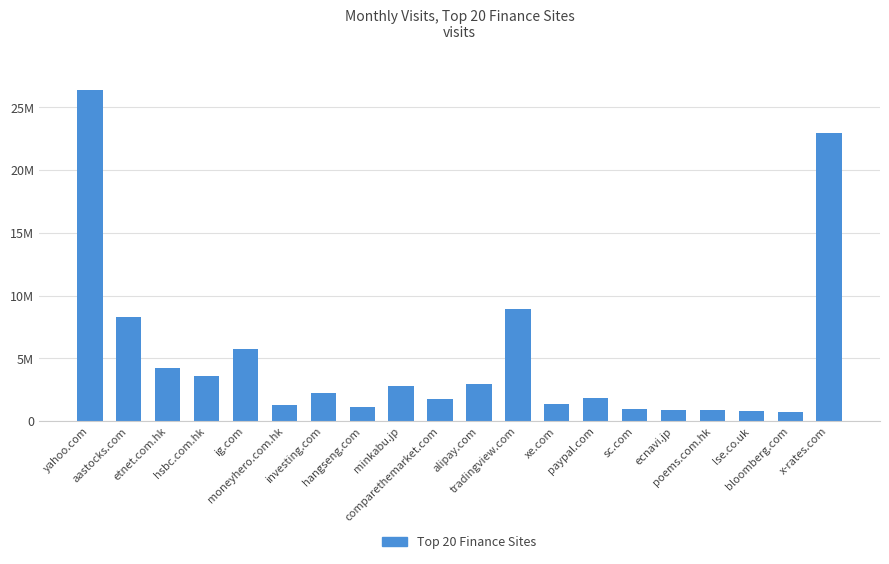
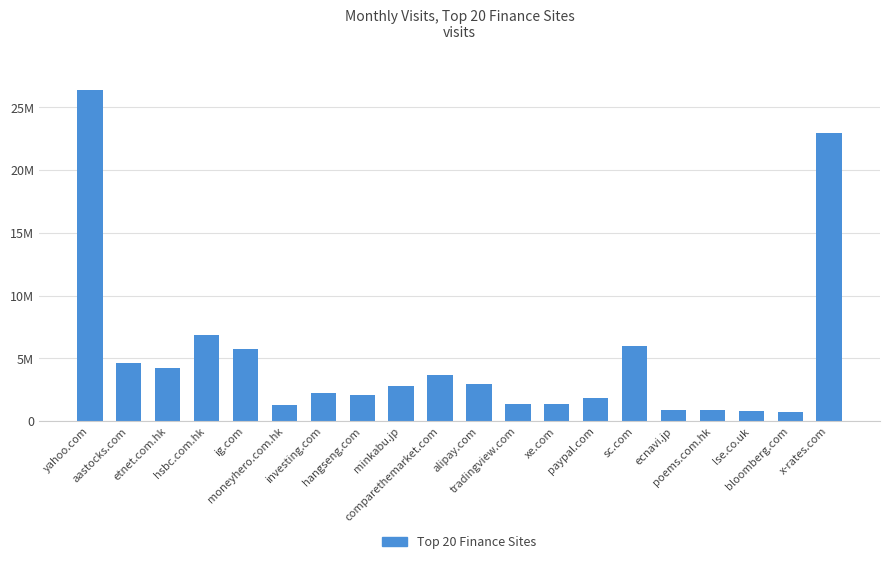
  {
    "yahoo.com": 26300000,
-   "aastocks.com": 8300000,
+   "aastocks.com": 4600000,
    "etnet.com.hk": 4300000,
-   "hsbc.com.hk": 3600000,
+   "hsbc.com.hk": 6900000,
    "ig.com": 5700000,
    "moneyhero.com.hk": 1300000,
    "investing.com": 2200000,
-   "hangseng.com": 1100000,
+   "hangseng.com": 2100000,
    "minkabu.jp": 2800000,
-   "comparethemarket.com": 1800000,
+   "comparethemarket.com": 3700000,
    "alipay.com": 2900000,
-   "tradingview.com": 8900000,
+   "tradingview.com": 1400000,
    "xe.com": 1400000,
    "paypal.com": 1900000,
-   "sc.com": 900000,
+   "sc.com": 6000000,
    "ecnavi.jp": 900000,
    "poems.com.hk": 900000,
    "lse.co.uk": 800000,
    "bloomberg.com": 700000,
    "x-rates.com": 22900000
  }
